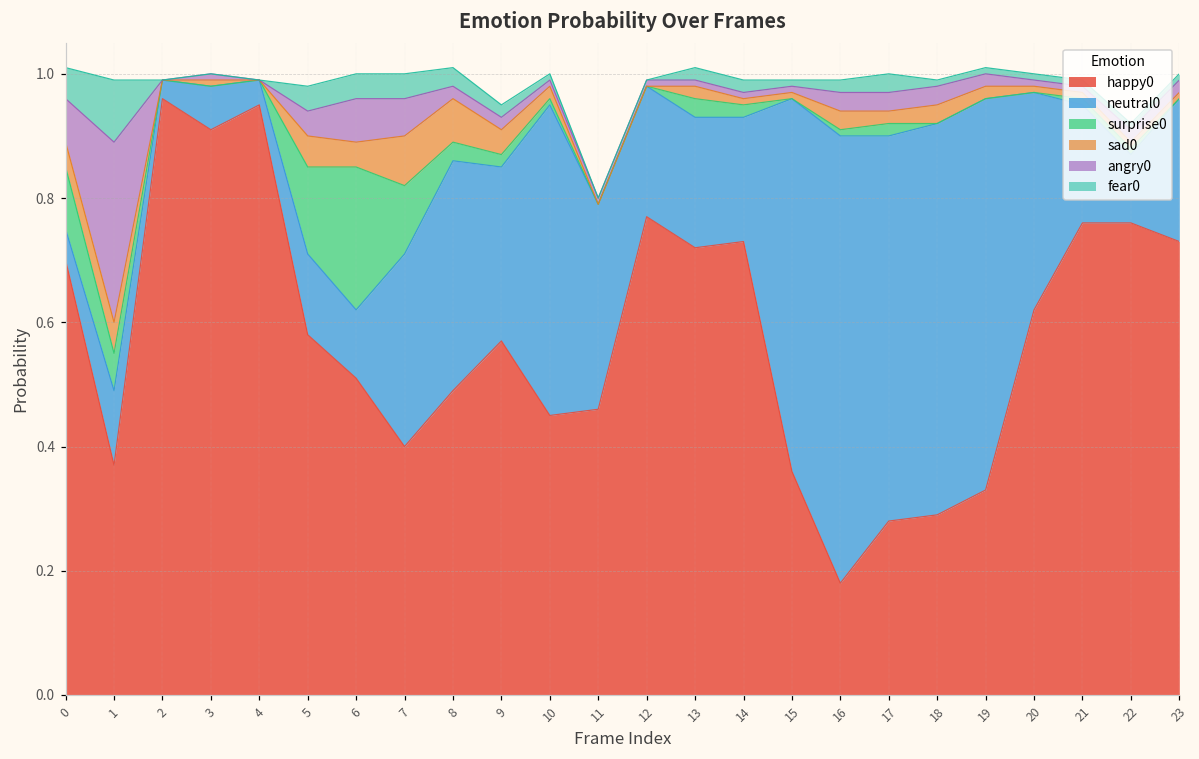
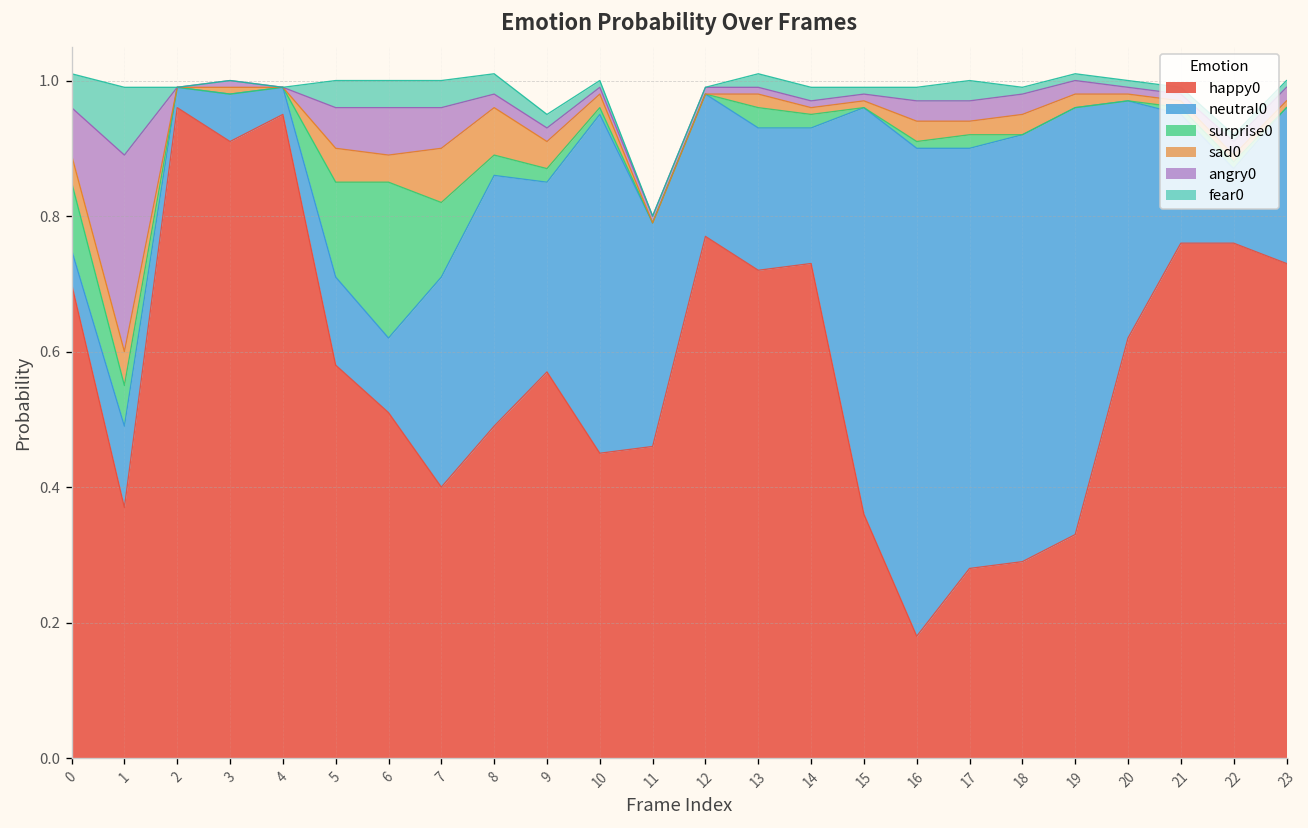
  {
    "neutral0": {
      "0": 0.05,
      "1": 0.12,
      "5": 0.13,
      "6": 0.11,
      "7": 0.31,
      "8": 0.37,
      "9": 0.28,
      "10": 0.50,
      "13": 0.21,
      "14": 0.20,
      "16": 0.72,
      "17": 0.62
    },
    "angry0": {
      "0": 0.07,
      "1": 0.29,
-     "5": 0.04,
+     "5": 0.06,
      "6": 0.07,
      "7": 0.06,
      "8": 0.02,
      "9": 0.02,
      "10": 0.01,
      "13": 0.01,
      "14": 0.01,
      "15": 0.01,
      "16": 0.03,
      "17": 0.03,
      "18": 0.03,
      "19": 0.02,
      "20": 0.01,
      "23": 0.02
    }
  }
